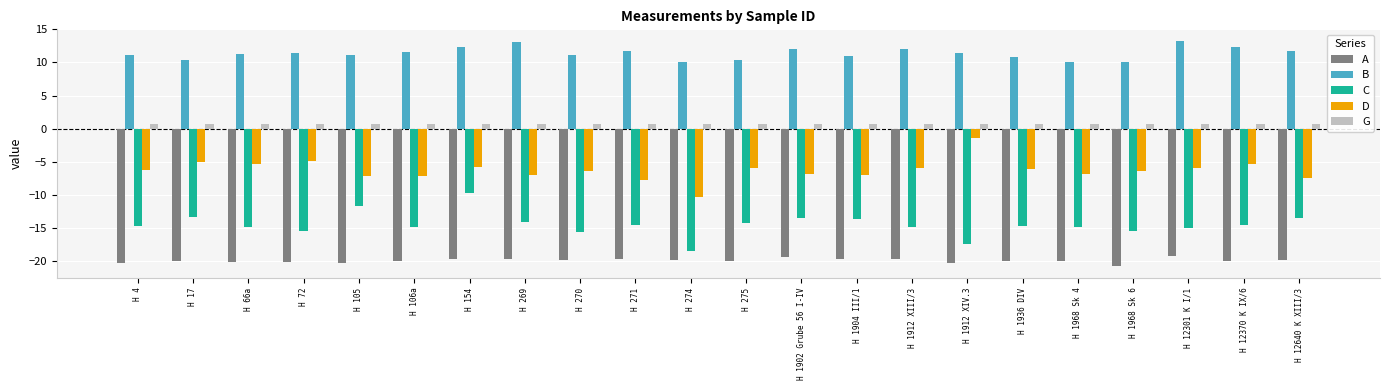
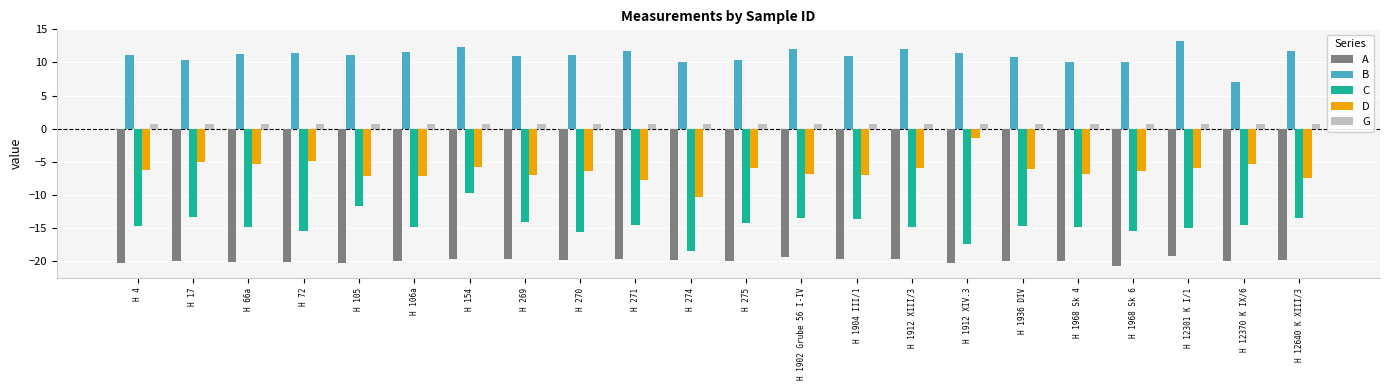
  {
    "A": {
      "H 4": -20,
      "H 17": -20,
      "H 66a": -20,
      "H 72": -20,
      "H 105": -20,
      "H 106a": -20,
      "H 154": -20,
      "H 269": -20,
      "H 270": -20,
      "H 271": -20,
      "H 274": -20,
      "H 275": -20,
      "H 1902 Grube 56 I-IV": -19,
      "H 1904 III/1": -20,
      "H 1912 XIII/3": -20,
      "H 1912 XIV.3": -20,
      "H 1936 DIV": -20,
      "H 1968 Sk 4": -20,
      "H 1968 Sk 6": -21,
      "H 12301 K I/1": -19,
      "H 12370 K IX/6": -20,
      "H 12640 K XIII/3": -20
    },
    "B": {
      "H 4": 11,
      "H 17": 10,
      "H 66a": 11,
      "H 72": 12,
      "H 105": 11,
      "H 106a": 12,
      "H 154": 12,
-     "H 269": 13,
+     "H 269": 11,
      "H 270": 11,
      "H 271": 12,
      "H 274": 10,
      "H 275": 10,
      "H 1902 Grube 56 I-IV": 12,
      "H 1904 III/1": 11,
      "H 1912 XIII/3": 12,
      "H 1912 XIV.3": 11,
      "H 1936 DIV": 11,
      "H 1968 Sk 4": 10,
      "H 1968 Sk 6": 10,
      "H 12301 K I/1": 13,
-     "H 12370 K IX/6": 12,
+     "H 12370 K IX/6": 7,
      "H 12640 K XIII/3": 12
    },
    "C": {
      "H 4": -15,
      "H 17": -13,
      "H 66a": -15,
      "H 72": -16,
      "H 105": -12,
      "H 106a": -15,
      "H 154": -10,
      "H 269": -14,
      "H 270": -16,
      "H 271": -15,
      "H 274": -18,
      "H 275": -14,
      "H 1902 Grube 56 I-IV": -14,
      "H 1904 III/1": -14,
      "H 1912 XIII/3": -15,
      "H 1912 XIV.3": -17,
      "H 1936 DIV": -15,
      "H 1968 Sk 4": -15,
      "H 1968 Sk 6": -16,
      "H 12301 K I/1": -15,
      "H 12370 K IX/6": -15,
      "H 12640 K XIII/3": -14
    },
    "D": {
      "H 4": -6,
      "H 17": -5,
      "H 66a": -5,
      "H 72": -5,
      "H 105": -7,
      "H 106a": -7,
      "H 154": -6,
      "H 269": -7,
      "H 270": -6,
      "H 271": -8,
      "H 274": -10,
      "H 275": -6,
      "H 1902 Grube 56 I-IV": -7,
      "H 1904 III/1": -7,
      "H 1912 XIII/3": -6,
      "H 1912 XIV.3": -1,
      "H 1936 DIV": -6,
      "H 1968 Sk 4": -7,
      "H 1968 Sk 6": -6,
      "H 12301 K I/1": -6,
      "H 12370 K IX/6": -5,
      "H 12640 K XIII/3": -8
    },
    "G": {
      "H 4": 1,
      "H 17": 1,
      "H 66a": 1,
      "H 72": 1,
      "H 105": 1,
      "H 106a": 1,
      "H 154": 1,
      "H 269": 1,
      "H 270": 1,
      "H 271": 1,
      "H 274": 1,
      "H 275": 1,
      "H 1902 Grube 56 I-IV": 1,
      "H 1904 III/1": 1,
      "H 1912 XIII/3": 1,
      "H 1912 XIV.3": 1,
      "H 1936 DIV": 1,
      "H 1968 Sk 4": 1,
      "H 1968 Sk 6": 1,
      "H 12301 K I/1": 1,
      "H 12370 K IX/6": 1,
      "H 12640 K XIII/3": 1
    }
  }
